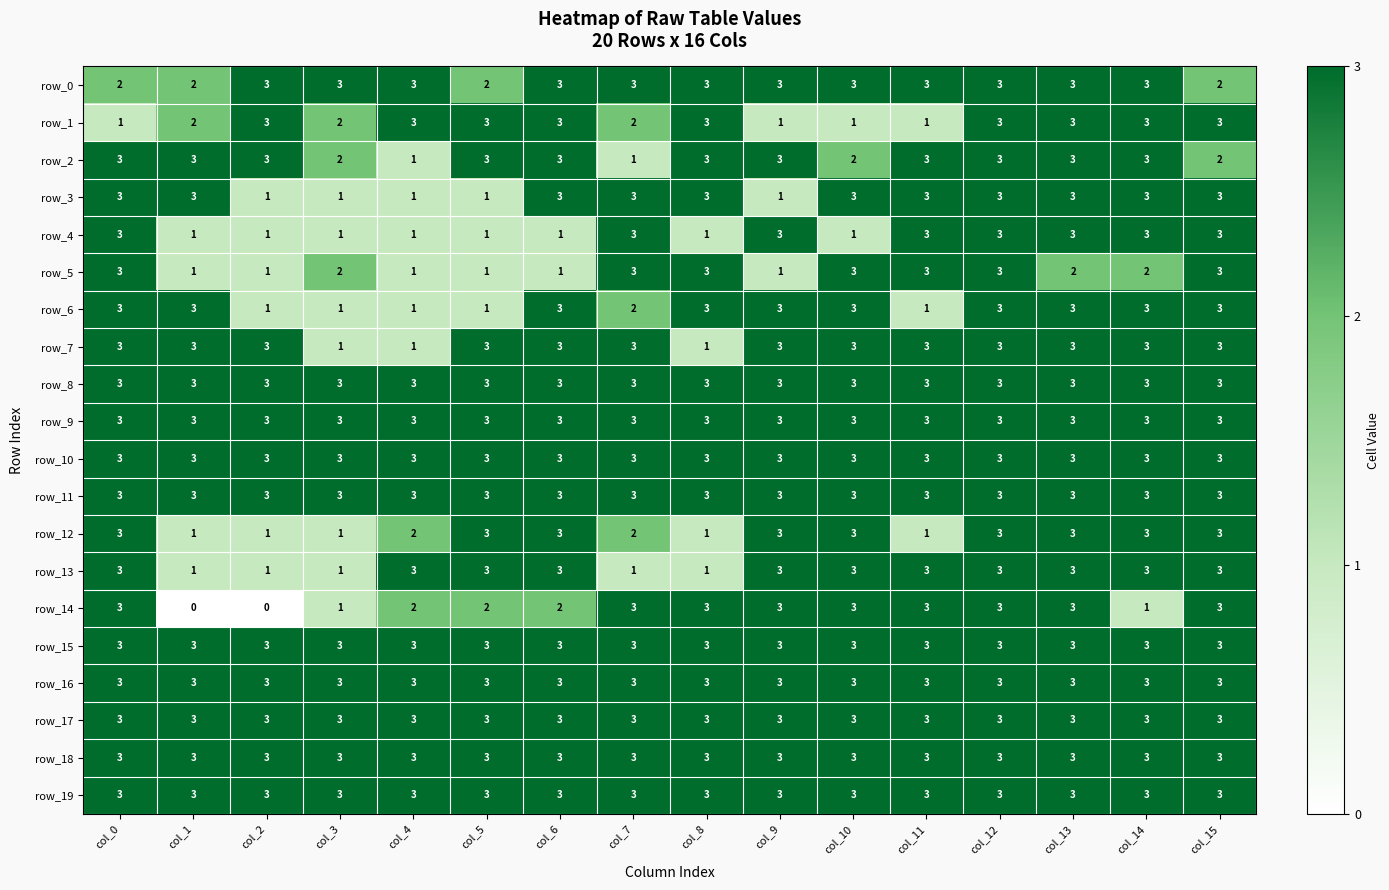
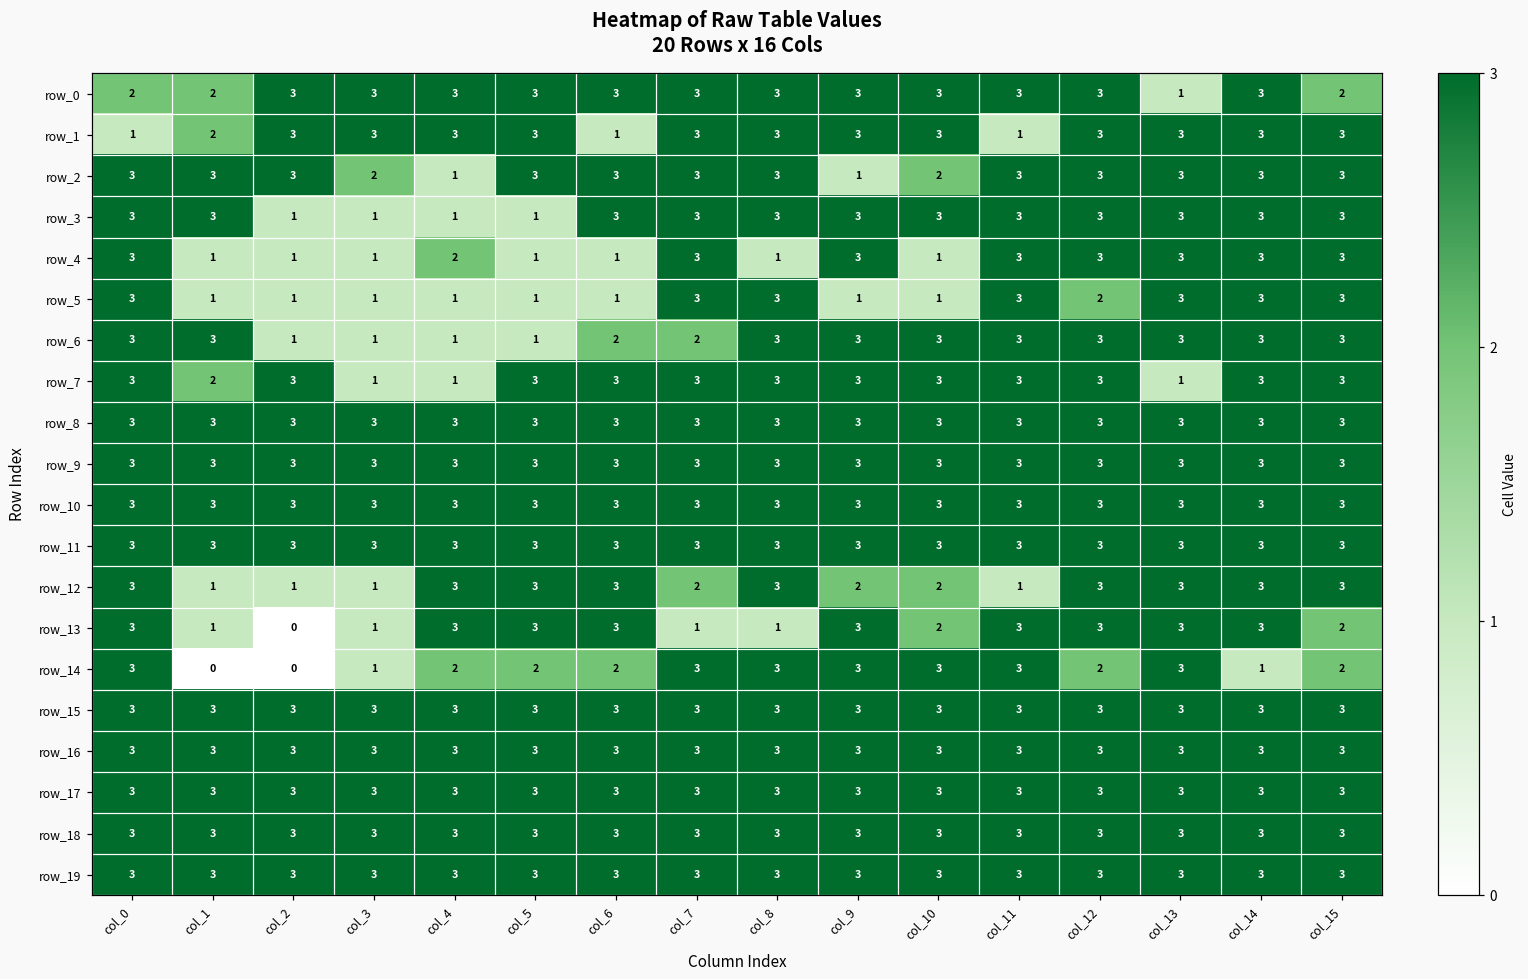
  {
    "row_0": {
      "col_0": 2,
      "col_1": 2,
      "col_2": 3,
      "col_3": 3,
      "col_4": 3,
-     "col_5": 2,
+     "col_5": 3,
      "col_6": 3,
      "col_7": 3,
      "col_8": 3,
      "col_9": 3,
      "col_10": 3,
      "col_11": 3,
      "col_12": 3,
-     "col_13": 3,
+     "col_13": 1,
      "col_14": 3,
      "col_15": 2
    },
    "row_1": {
      "col_0": 1,
      "col_1": 2,
      "col_2": 3,
-     "col_3": 2,
+     "col_3": 3,
      "col_4": 3,
      "col_5": 3,
-     "col_6": 3,
-     "col_7": 2,
+     "col_6": 1,
+     "col_7": 3,
      "col_8": 3,
-     "col_9": 1,
-     "col_10": 1,
+     "col_9": 3,
+     "col_10": 3,
      "col_11": 1,
      "col_12": 3,
      "col_13": 3,
      "col_14": 3,
      "col_15": 3
    },
    "row_2": {
      "col_0": 3,
      "col_1": 3,
      "col_2": 3,
      "col_3": 2,
      "col_4": 1,
      "col_5": 3,
      "col_6": 3,
-     "col_7": 1,
+     "col_7": 3,
      "col_8": 3,
-     "col_9": 3,
+     "col_9": 1,
      "col_10": 2,
      "col_11": 3,
      "col_12": 3,
      "col_13": 3,
      "col_14": 3,
-     "col_15": 2
+     "col_15": 3
    },
    "row_3": {
      "col_0": 3,
      "col_1": 3,
      "col_2": 1,
      "col_3": 1,
      "col_4": 1,
      "col_5": 1,
      "col_6": 3,
      "col_7": 3,
      "col_8": 3,
-     "col_9": 1,
+     "col_9": 3,
      "col_10": 3,
      "col_11": 3,
      "col_12": 3,
      "col_13": 3,
      "col_14": 3,
      "col_15": 3
    },
    "row_4": {
      "col_0": 3,
      "col_1": 1,
      "col_2": 1,
      "col_3": 1,
-     "col_4": 1,
+     "col_4": 2,
      "col_5": 1,
      "col_6": 1,
      "col_7": 3,
      "col_8": 1,
      "col_9": 3,
      "col_10": 1,
      "col_11": 3,
      "col_12": 3,
      "col_13": 3,
      "col_14": 3,
      "col_15": 3
    },
    "row_5": {
      "col_0": 3,
      "col_1": 1,
      "col_2": 1,
-     "col_3": 2,
+     "col_3": 1,
      "col_4": 1,
      "col_5": 1,
      "col_6": 1,
      "col_7": 3,
      "col_8": 3,
      "col_9": 1,
-     "col_10": 3,
+     "col_10": 1,
      "col_11": 3,
-     "col_12": 3,
-     "col_13": 2,
-     "col_14": 2,
+     "col_12": 2,
+     "col_13": 3,
+     "col_14": 3,
      "col_15": 3
    },
    "row_6": {
      "col_0": 3,
      "col_1": 3,
      "col_2": 1,
      "col_3": 1,
      "col_4": 1,
      "col_5": 1,
-     "col_6": 3,
+     "col_6": 2,
      "col_7": 2,
      "col_8": 3,
      "col_9": 3,
      "col_10": 3,
-     "col_11": 1,
+     "col_11": 3,
      "col_12": 3,
      "col_13": 3,
      "col_14": 3,
      "col_15": 3
    },
    "row_7": {
      "col_0": 3,
-     "col_1": 3,
+     "col_1": 2,
      "col_2": 3,
      "col_3": 1,
      "col_4": 1,
      "col_5": 3,
      "col_6": 3,
      "col_7": 3,
-     "col_8": 1,
+     "col_8": 3,
      "col_9": 3,
      "col_10": 3,
      "col_11": 3,
      "col_12": 3,
-     "col_13": 3,
+     "col_13": 1,
      "col_14": 3,
      "col_15": 3
    },
    "row_12": {
      "col_0": 3,
      "col_1": 1,
      "col_2": 1,
      "col_3": 1,
-     "col_4": 2,
+     "col_4": 3,
      "col_5": 3,
      "col_6": 3,
      "col_7": 2,
-     "col_8": 1,
-     "col_9": 3,
-     "col_10": 3,
+     "col_8": 3,
+     "col_9": 2,
+     "col_10": 2,
      "col_11": 1,
      "col_12": 3,
      "col_13": 3,
      "col_14": 3,
      "col_15": 3
    },
    "row_13": {
      "col_0": 3,
      "col_1": 1,
-     "col_2": 1,
+     "col_2": 0,
      "col_3": 1,
      "col_4": 3,
      "col_5": 3,
      "col_6": 3,
      "col_7": 1,
      "col_8": 1,
      "col_9": 3,
-     "col_10": 3,
+     "col_10": 2,
      "col_11": 3,
      "col_12": 3,
      "col_13": 3,
      "col_14": 3,
-     "col_15": 3
+     "col_15": 2
    },
    "row_14": {
      "col_0": 3,
      "col_1": 0,
      "col_2": 0,
      "col_3": 1,
      "col_4": 2,
      "col_5": 2,
      "col_6": 2,
      "col_7": 3,
      "col_8": 3,
      "col_9": 3,
      "col_10": 3,
      "col_11": 3,
-     "col_12": 3,
+     "col_12": 2,
      "col_13": 3,
      "col_14": 1,
-     "col_15": 3
+     "col_15": 2
    }
  }
